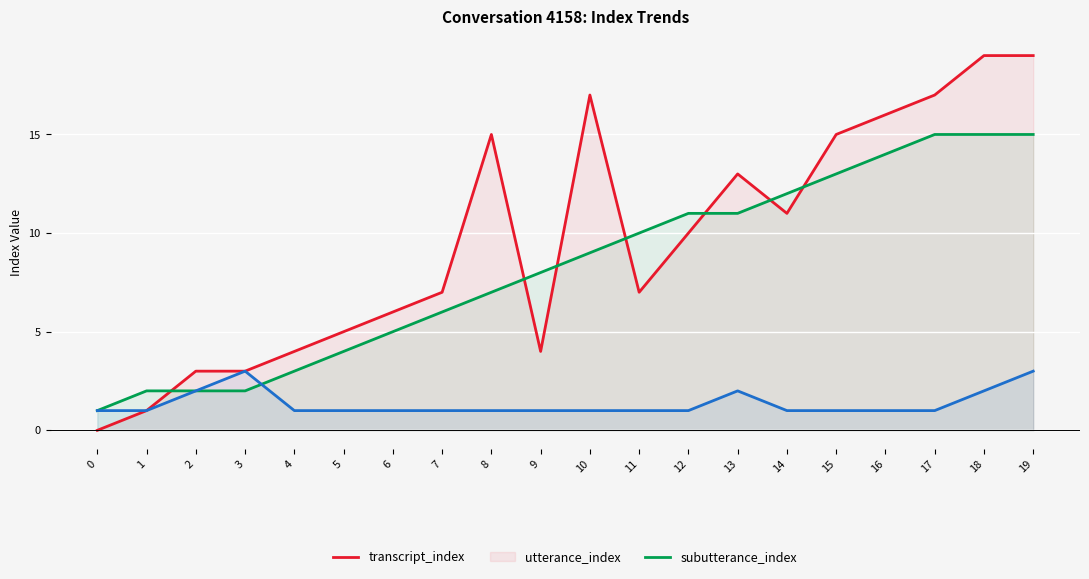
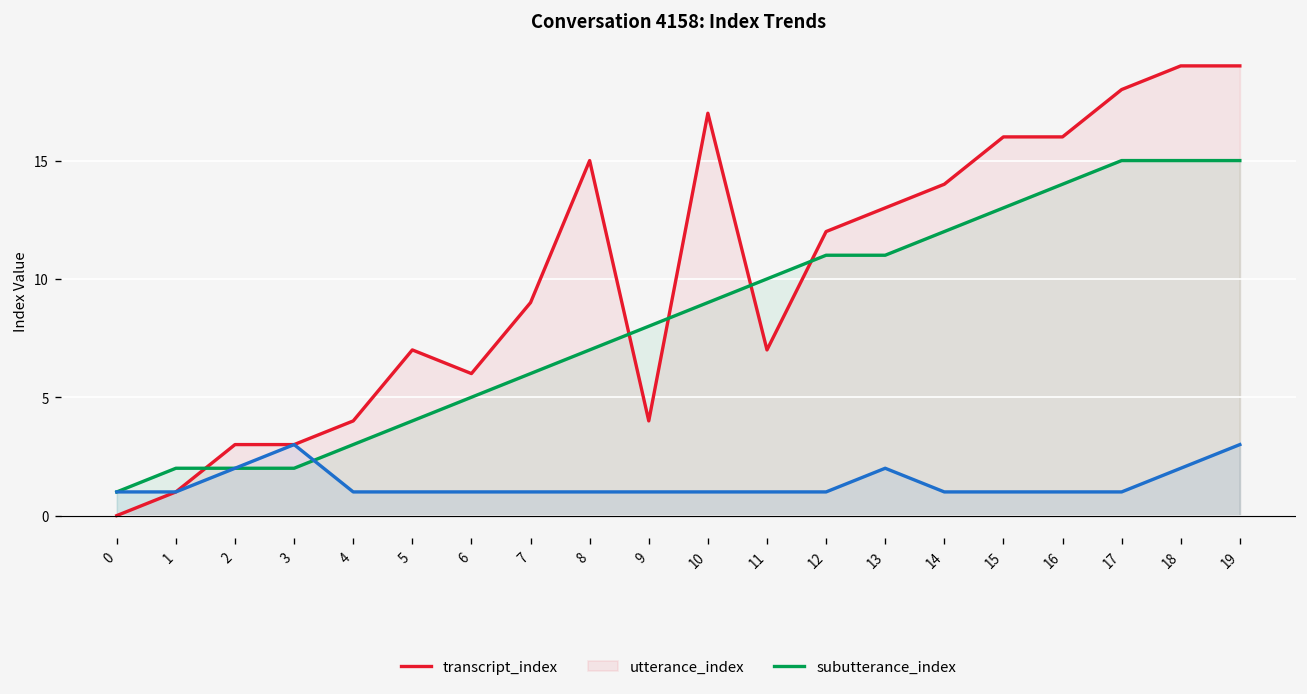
  {
    "transcript_index": {
      "0": 0,
      "2": 3,
      "4": 4,
-     "5": 5,
+     "5": 7,
      "6": 6,
-     "7": 7,
+     "7": 9,
      "8": 15,
      "9": 4,
      "10": 17,
      "11": 7,
-     "12": 10,
+     "12": 12,
      "13": 13,
-     "14": 11,
-     "15": 15,
+     "14": 14,
+     "15": 16,
      "16": 16,
-     "17": 17,
+     "17": 18,
      "18": 19,
      "19": 19
    }
  }
